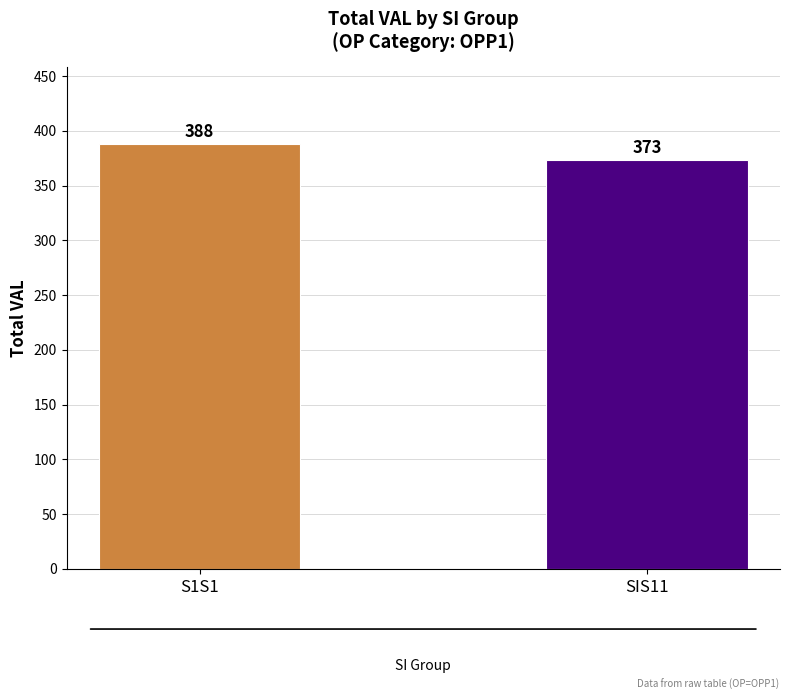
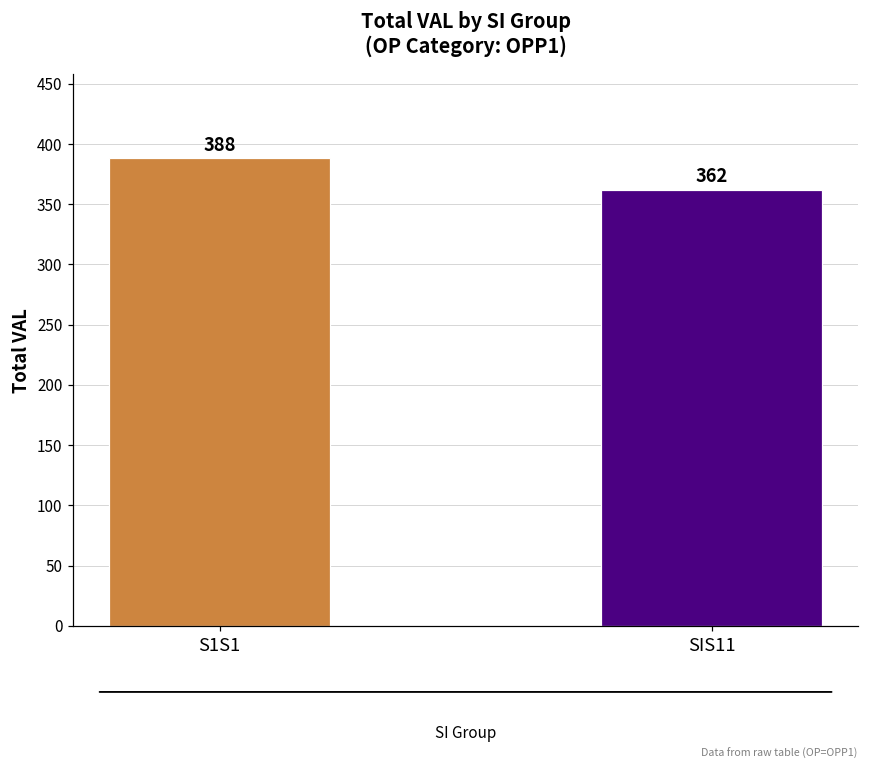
  {
    "S1S1": 388,
-   "SIS11": 373
+   "SIS11": 362
  }
